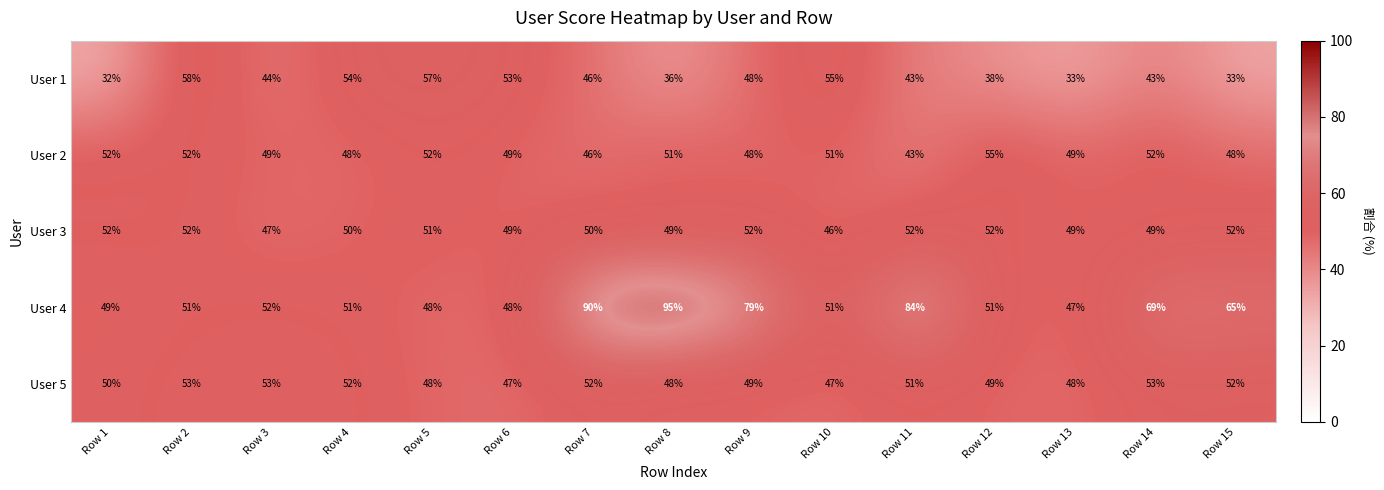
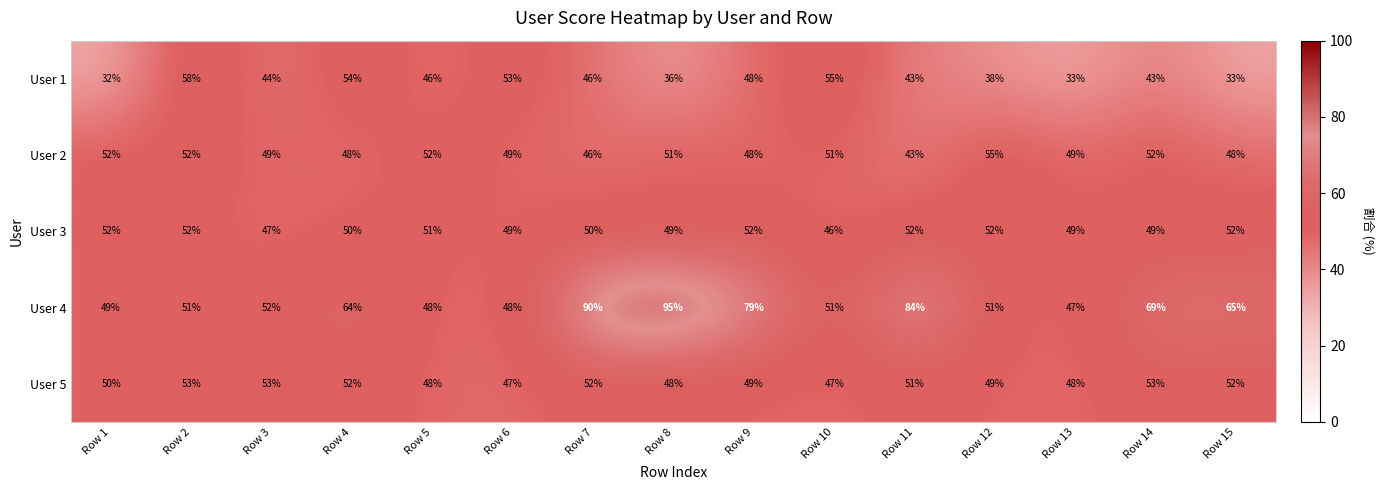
  {
    "User 1": {
      "Row 1": "32%",
      "Row 2": "58%",
      "Row 3": "44%",
      "Row 4": "54%",
-     "Row 5": "57%",
+     "Row 5": "46%",
      "Row 6": "53%",
      "Row 7": "46%",
      "Row 8": "36%",
      "Row 9": "48%",
      "Row 10": "55%",
      "Row 11": "43%",
      "Row 12": "38%",
      "Row 13": "33%",
      "Row 14": "43%",
      "Row 15": "33%"
    },
    "User 2": {
      "Row 1": "52%",
      "Row 2": "52%",
      "Row 3": "49%",
      "Row 4": "48%",
      "Row 5": "52%",
      "Row 6": "49%",
      "Row 7": "46%",
      "Row 8": "51%",
      "Row 9": "48%",
      "Row 10": "51%",
      "Row 11": "43%",
      "Row 12": "55%",
      "Row 13": "49%",
      "Row 14": "52%",
      "Row 15": "48%"
    },
    "User 3": {
      "Row 1": "52%",
      "Row 2": "52%",
      "Row 3": "47%",
      "Row 4": "50%",
      "Row 5": "51%",
      "Row 6": "49%",
      "Row 7": "50%",
      "Row 8": "49%",
      "Row 9": "52%",
      "Row 10": "46%",
      "Row 11": "52%",
      "Row 12": "52%",
      "Row 13": "49%",
      "Row 14": "49%",
      "Row 15": "52%"
    },
    "User 4": {
      "Row 1": "49%",
      "Row 2": "51%",
      "Row 3": "52%",
-     "Row 4": "51%",
+     "Row 4": "64%",
      "Row 5": "48%",
      "Row 6": "48%",
      "Row 7": "90%",
      "Row 8": "95%",
      "Row 9": "79%",
      "Row 10": "51%",
      "Row 11": "84%",
      "Row 12": "51%",
      "Row 13": "47%",
      "Row 14": "69%",
      "Row 15": "65%"
    },
    "User 5": {
      "Row 1": "50%",
      "Row 2": "53%",
      "Row 3": "53%",
      "Row 4": "52%",
      "Row 5": "48%",
      "Row 6": "47%",
      "Row 7": "52%",
      "Row 8": "48%",
      "Row 9": "49%",
      "Row 10": "47%",
      "Row 11": "51%",
      "Row 12": "49%",
      "Row 13": "48%",
      "Row 14": "53%",
      "Row 15": "52%"
    }
  }
